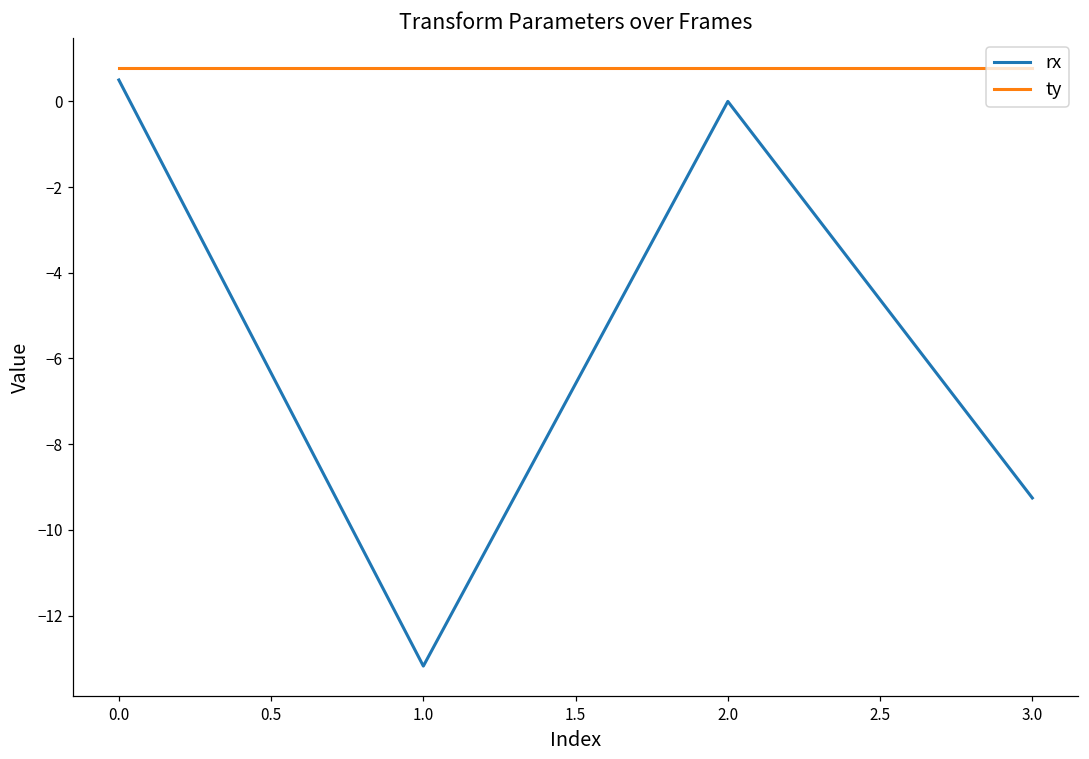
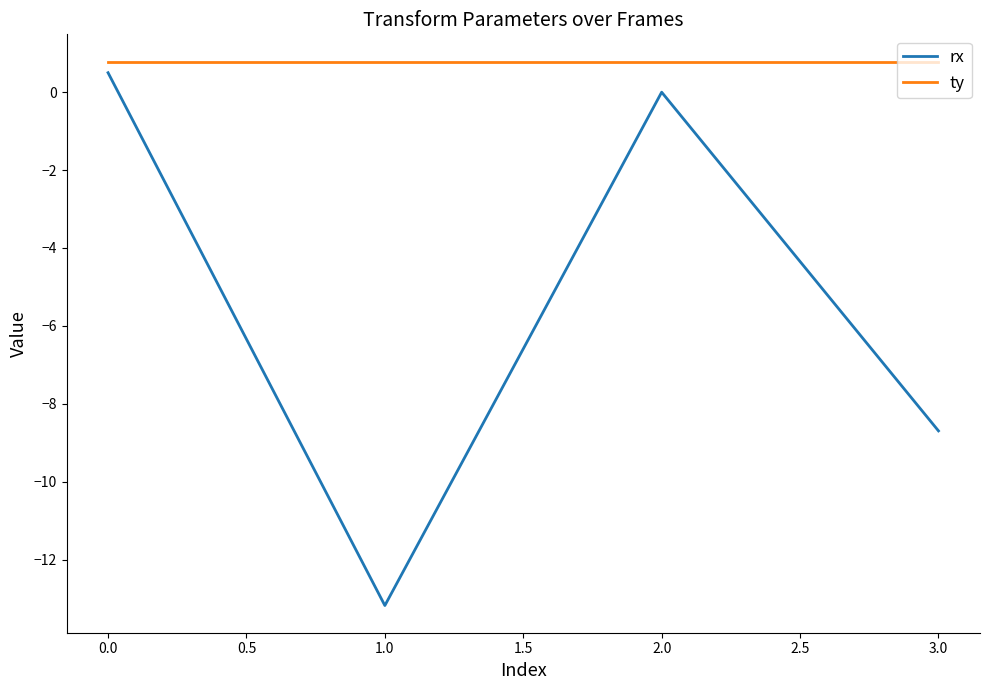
  {
    "rx": {
      "0.0": 0.5,
      "1.0": -13.2,
      "2.0": 0.0,
-     "3.0": -9.3
+     "3.0": -8.7
    },
    "ty": {
      "0.0": 0.8,
      "1.0": 0.8,
      "2.0": 0.8
    }
  }
